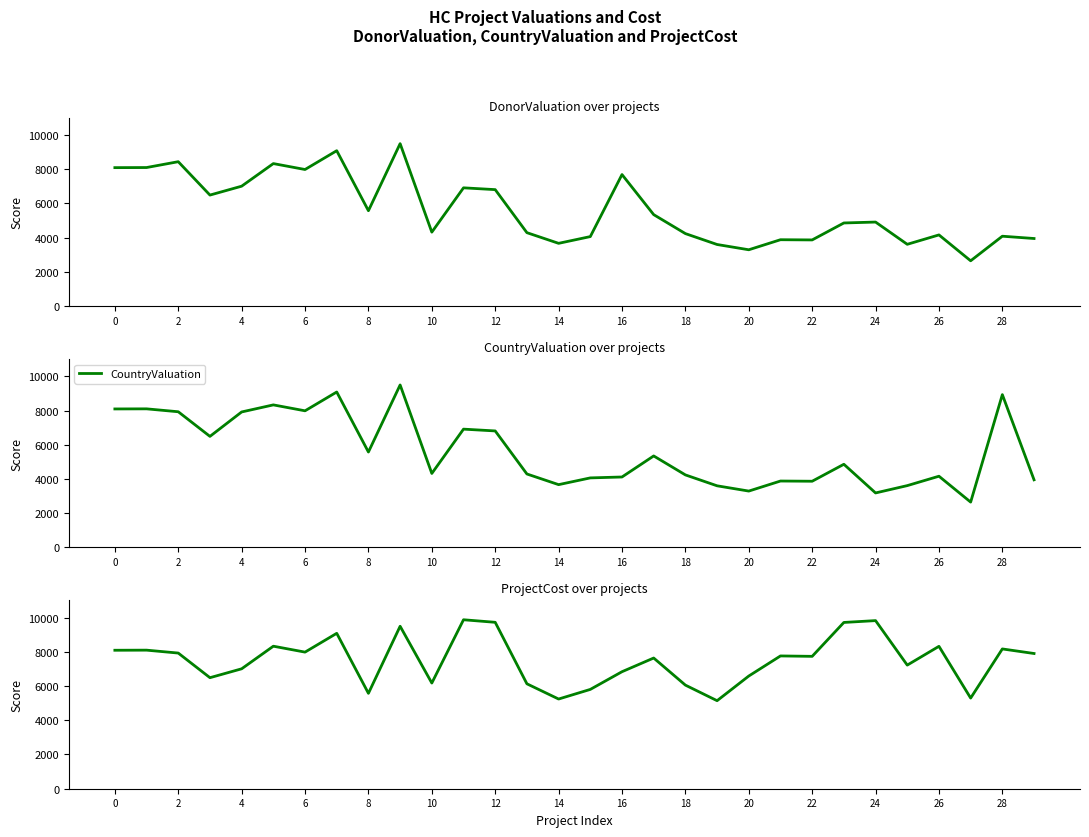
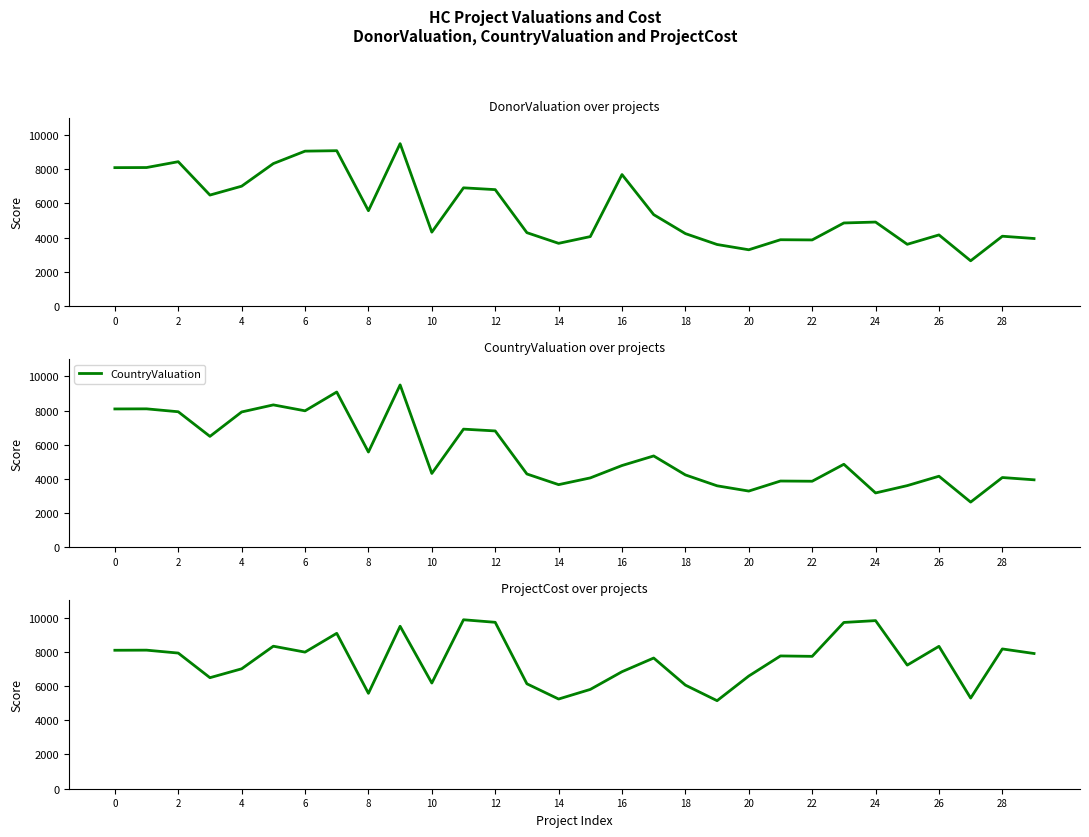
  {
    "DonorValuation over projects": {
      "0": 8100,
      "2": 8400,
      "4": 7000,
-     "6": 8000,
+     "6": 9100,
      "8": 5600,
      "10": 4300,
      "12": 6800,
      "14": 3700,
      "16": 7700,
      "18": 4200,
      "20": 3300,
      "22": 3900,
      "24": 4900,
      "26": 4200,
      "28": 4100
    },
    "CountryValuation over projects": {
      "0": 8100,
      "2": 7900,
      "4": 7900,
      "6": 8000,
      "8": 5600,
      "10": 4300,
      "12": 6800,
      "14": 3700,
-     "16": 4100,
+     "16": 4800,
      "18": 4200,
      "20": 3300,
      "22": 3900,
      "24": 3200,
      "26": 4200,
-     "28": 8900
+     "28": 4100
    },
    "ProjectCost over projects": {
      "0": 8100,
      "2": 7900,
      "4": 7000,
      "6": 8000,
      "8": 5600,
      "10": 6200,
      "12": 9700,
      "14": 5200,
      "16": 6800,
      "18": 6100,
      "20": 6600,
      "22": 7700,
      "24": 9800,
      "26": 8300,
      "28": 8200
    }
  }
